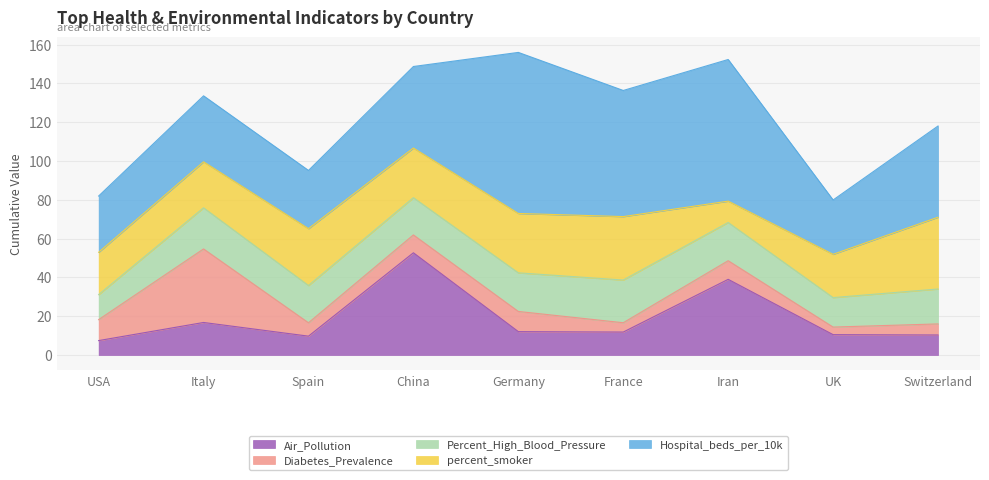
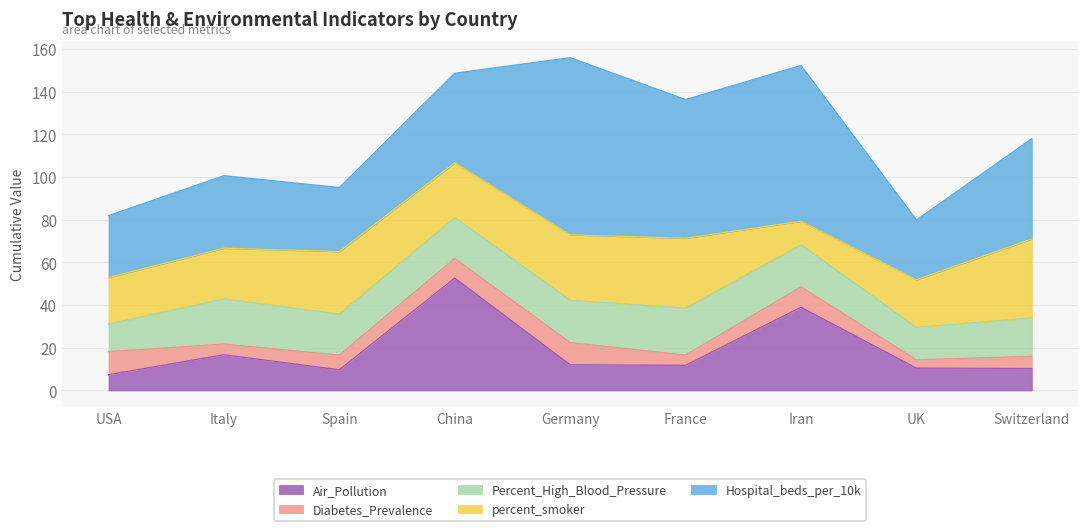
  {
    "Air_Pollution": {
      "USA": 7,
      "Italy": 17,
      "Spain": 10,
      "China": 53,
      "Germany": 12,
      "France": 12,
      "Iran": 39,
      "UK": 10,
      "Switzerland": 10
    },
    "Diabetes_Prevalence": {
      "USA": 11,
-     "Italy": 38,
+     "Italy": 5,
      "Spain": 7,
      "China": 9,
      "Germany": 10,
      "France": 5,
      "Iran": 10,
      "UK": 4,
      "Switzerland": 6
    },
    "Percent_High_Blood_Pressure": {
      "USA": 13,
      "Italy": 21,
      "Spain": 19,
      "China": 19,
      "Germany": 20,
      "France": 22,
      "Iran": 20,
      "UK": 15,
      "Switzerland": 18
    },
    "percent_smoker": {
      "USA": 22,
      "Italy": 24,
      "Spain": 29,
      "China": 26,
      "Germany": 31,
      "France": 33,
      "Iran": 11,
      "UK": 22,
      "Switzerland": 37
    },
    "Hospital_beds_per_10k": {
      "USA": 29,
      "Italy": 34,
      "Spain": 30,
      "China": 42,
      "Germany": 83,
      "France": 65,
      "Iran": 73,
      "UK": 28,
      "Switzerland": 47
    }
  }
